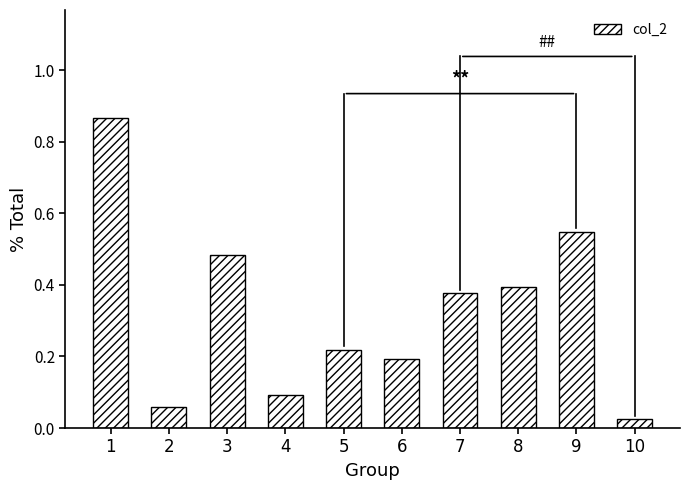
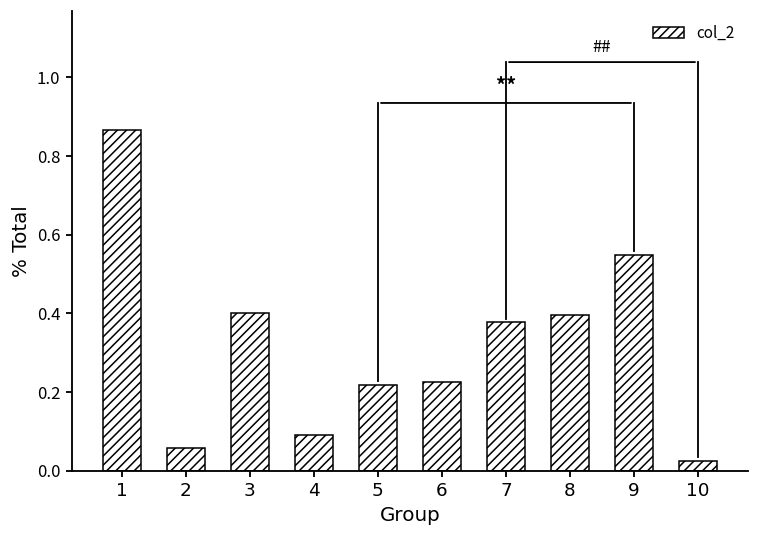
  {
    "col_2": {
      "1": 0.87,
      "2": 0.06,
-     "3": 0.48,
+     "3": 0.40,
      "4": 0.09,
      "5": 0.22,
-     "6": 0.19,
+     "6": 0.23,
      "7": 0.38,
      "8": 0.39,
      "9": 0.55,
      "10": 0.02
    }
  }
